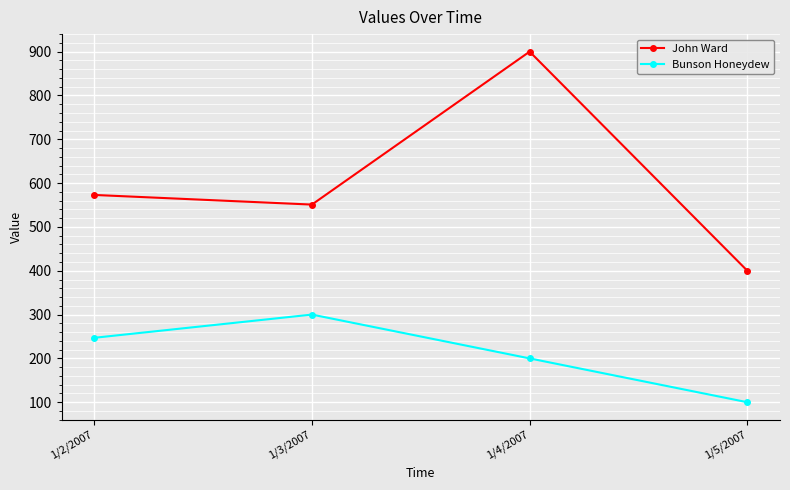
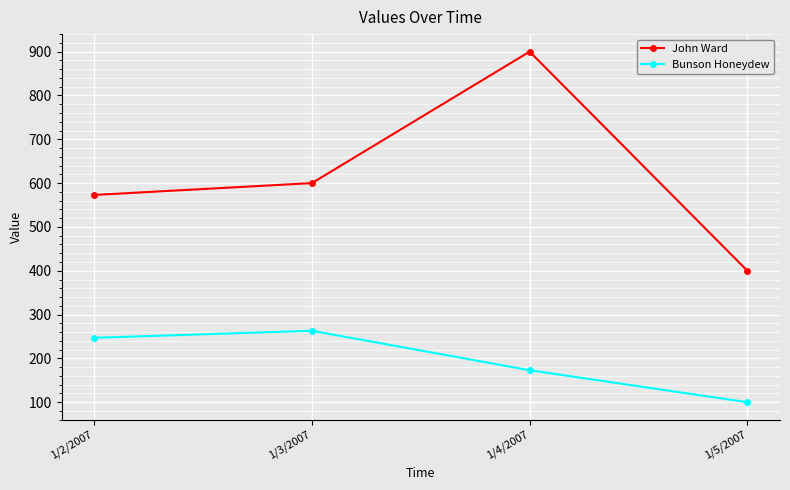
  {
    "John Ward": {
      "1/2/2007": 570,
-     "1/3/2007": 550,
+     "1/3/2007": 600,
      "1/4/2007": 900,
      "1/5/2007": 400
    },
    "Bunson Honeydew": {
      "1/2/2007": 250,
-     "1/3/2007": 300,
-     "1/4/2007": 200,
+     "1/3/2007": 260,
+     "1/4/2007": 170,
      "1/5/2007": 100
    }
  }
